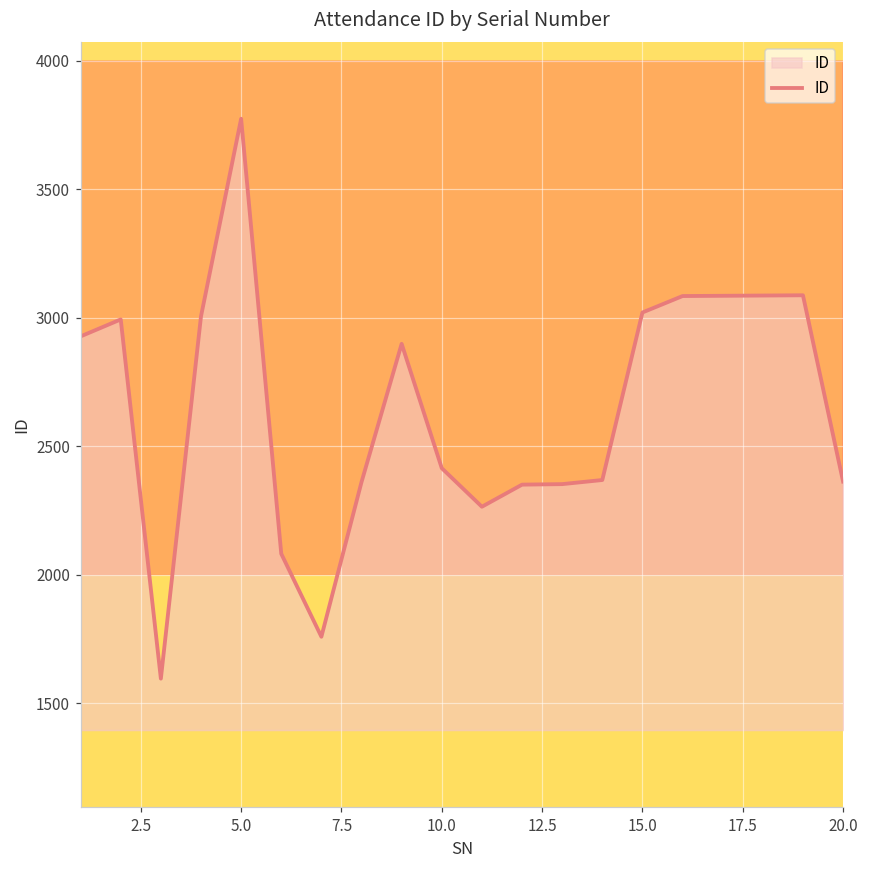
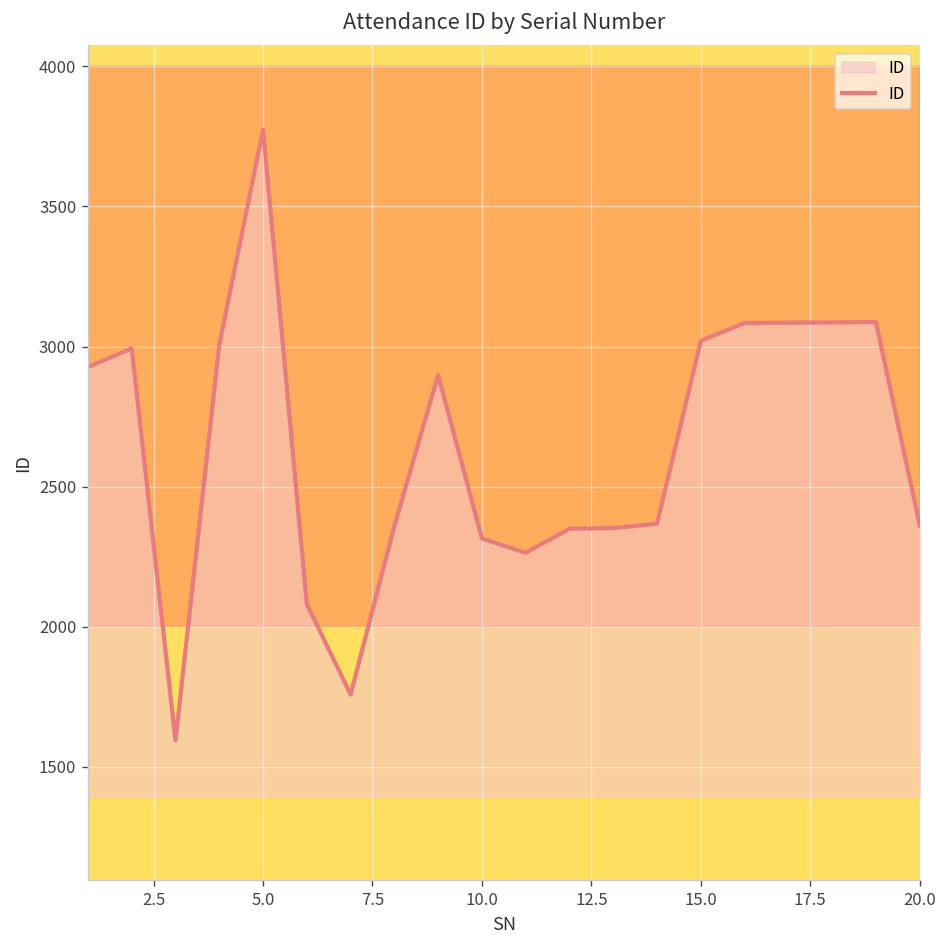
  {
    "5.0": 3770,
-   "10.0": 2410,
+   "10.0": 2320,
    "15.0": 3020,
    "20.0": 2360
  }
